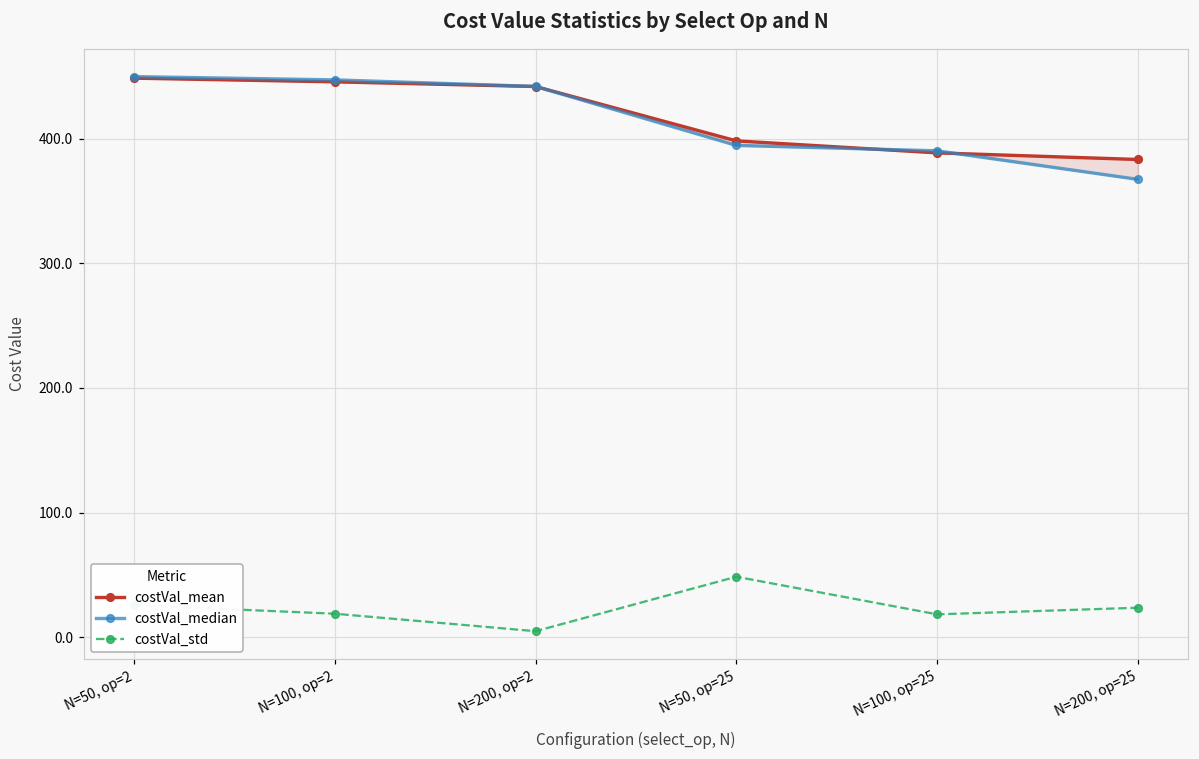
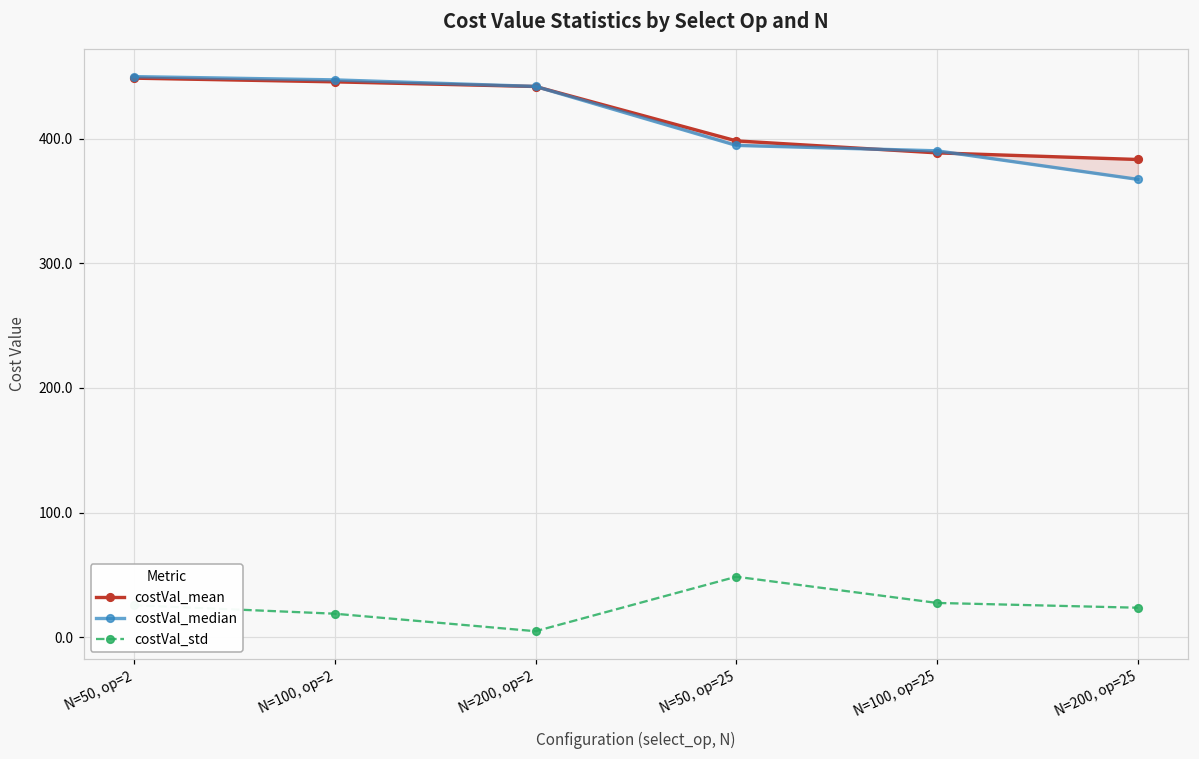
  {
    "costVal_median": {
      "N=50, op=25": 394,
      "N=200, op=25": 367
    },
    "costVal_std": {
      "N=100, op=2": 19,
      "N=200, op=2": 5,
      "N=50, op=25": 49,
-     "N=100, op=25": 18,
+     "N=100, op=25": 28,
      "N=200, op=25": 24
    }
  }
